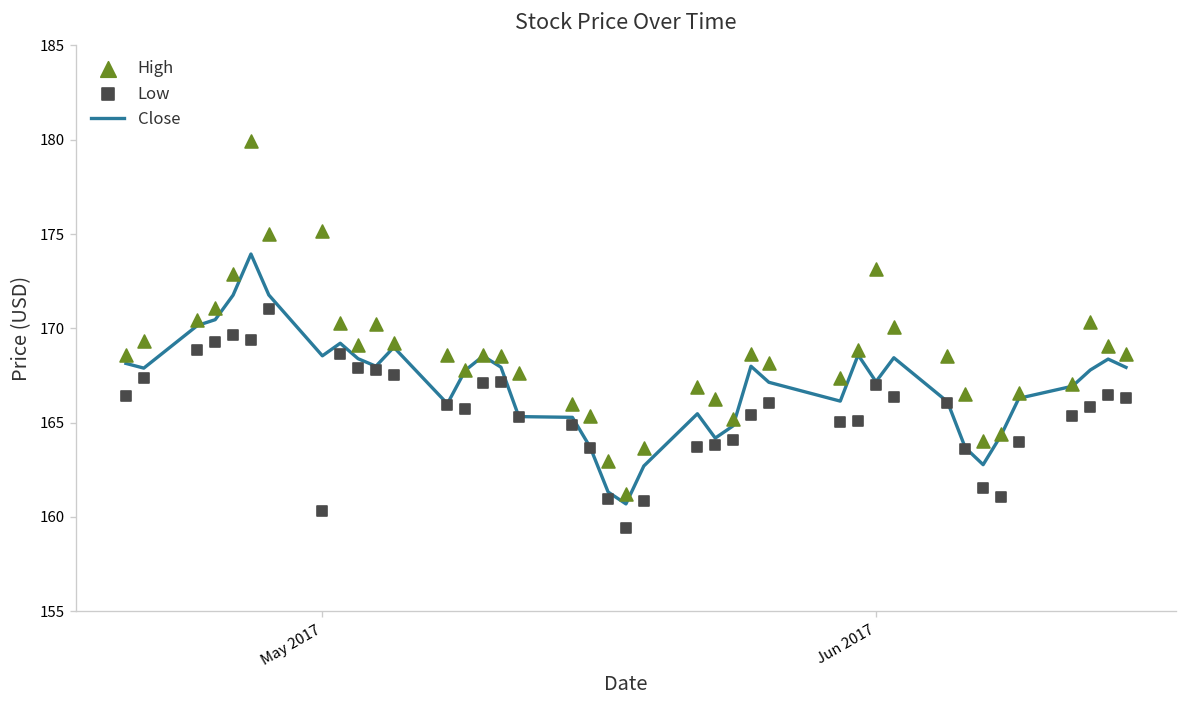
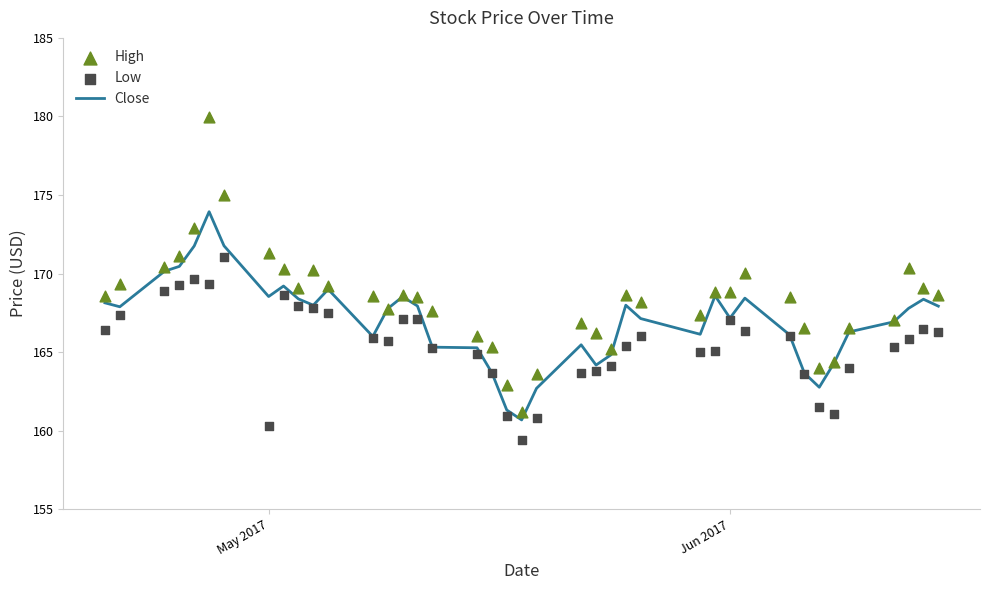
  {
    "High": {
-     "May 2017": 175.1,
-     "Jun 2017": 173.2
+     "May 2017": 171.3,
+     "Jun 2017": 168.8
    },
    "Close": {
      "May 2017": 168.5
    }
  }
